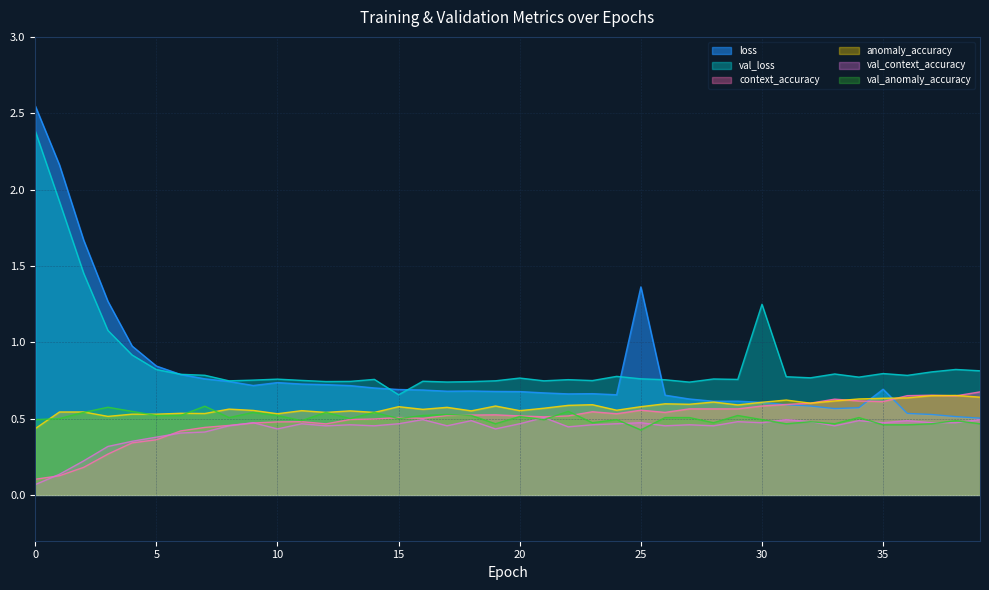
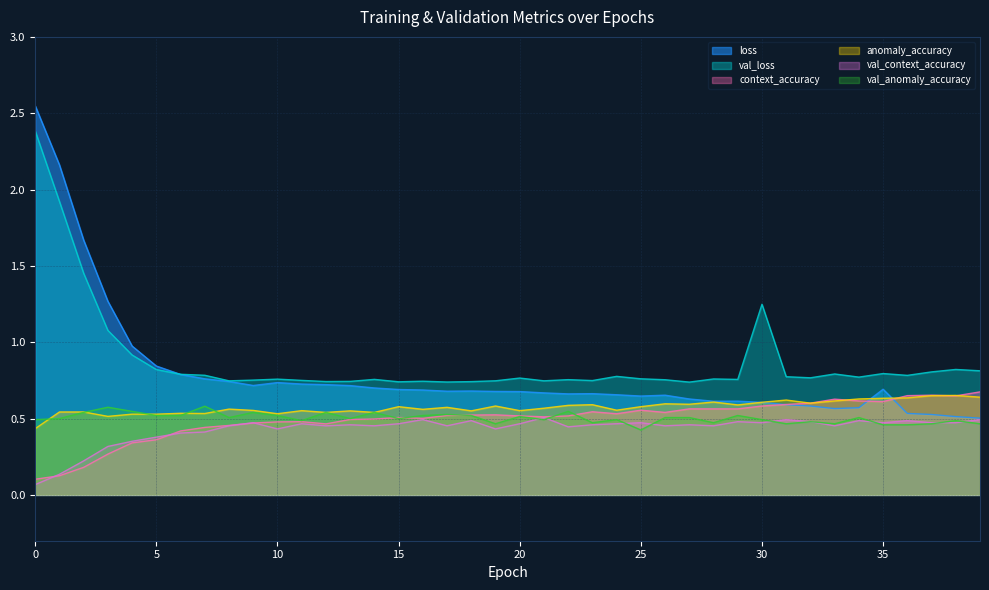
  {
    "loss": {
      "0": 2.55,
      "5": 0.84,
      "10": 0.74,
      "15": 0.69,
      "20": 0.68,
-     "25": 1.36,
+     "25": 0.65,
      "35": 0.69
    },
    "val_loss": {
      "0": 2.38,
      "5": 0.82,
      "10": 0.76,
-     "15": 0.66,
+     "15": 0.74,
      "20": 0.77,
      "25": 0.76,
      "30": 1.25,
      "35": 0.79
    },
    "anomaly_accuracy": {
      "0": 0.43,
      "15": 0.58,
      "20": 0.55,
      "25": 0.58,
      "35": 0.63
    },
    "val_anomaly_accuracy": {
      "0": 0.49,
      "25": 0.43,
      "30": 0.49
    }
  }
